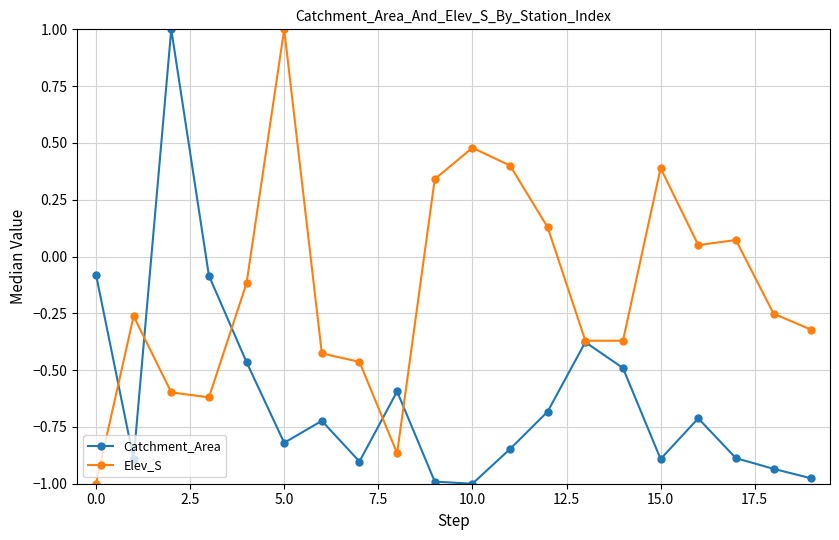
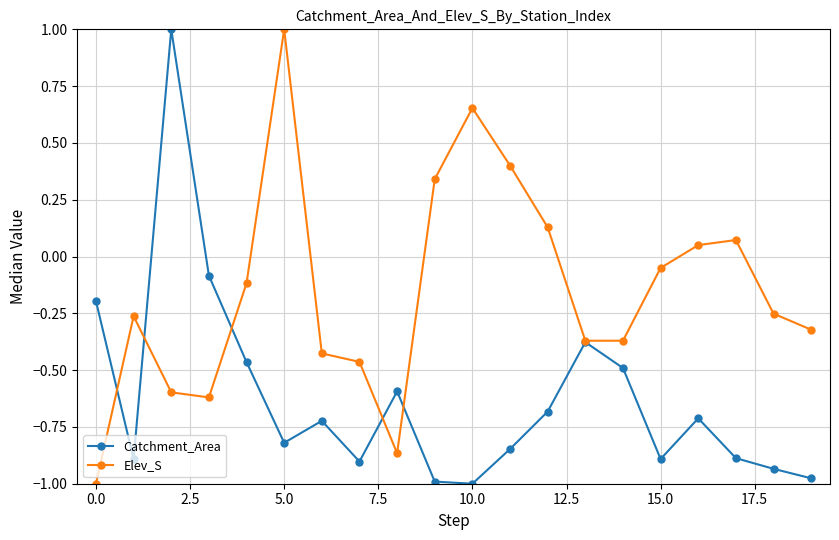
  {
    "Catchment_Area": {
-     "0.0": -0.08,
+     "0.0": -0.20,
      "5.0": -0.82,
      "10.0": -1.00,
      "15.0": -0.89
    },
    "Elev_S": {
      "0.0": -1.00,
      "5.0": 1.00,
-     "10.0": 0.48,
-     "15.0": 0.39
+     "10.0": 0.65,
+     "15.0": -0.05
    }
  }
